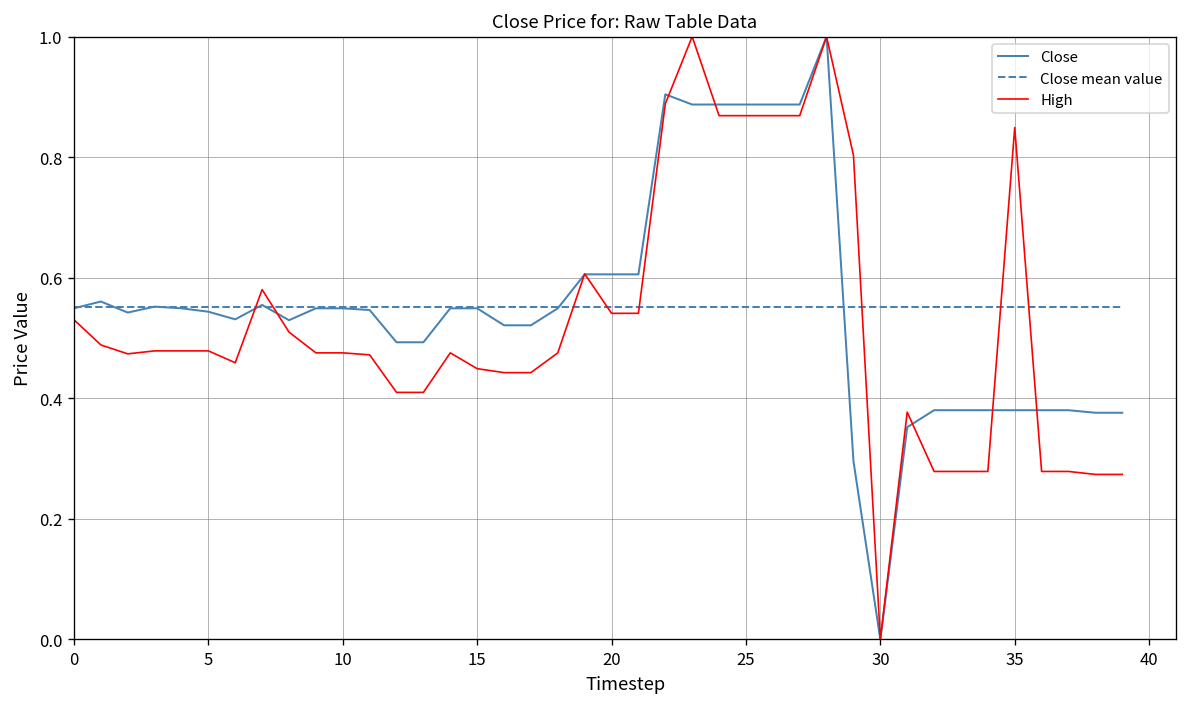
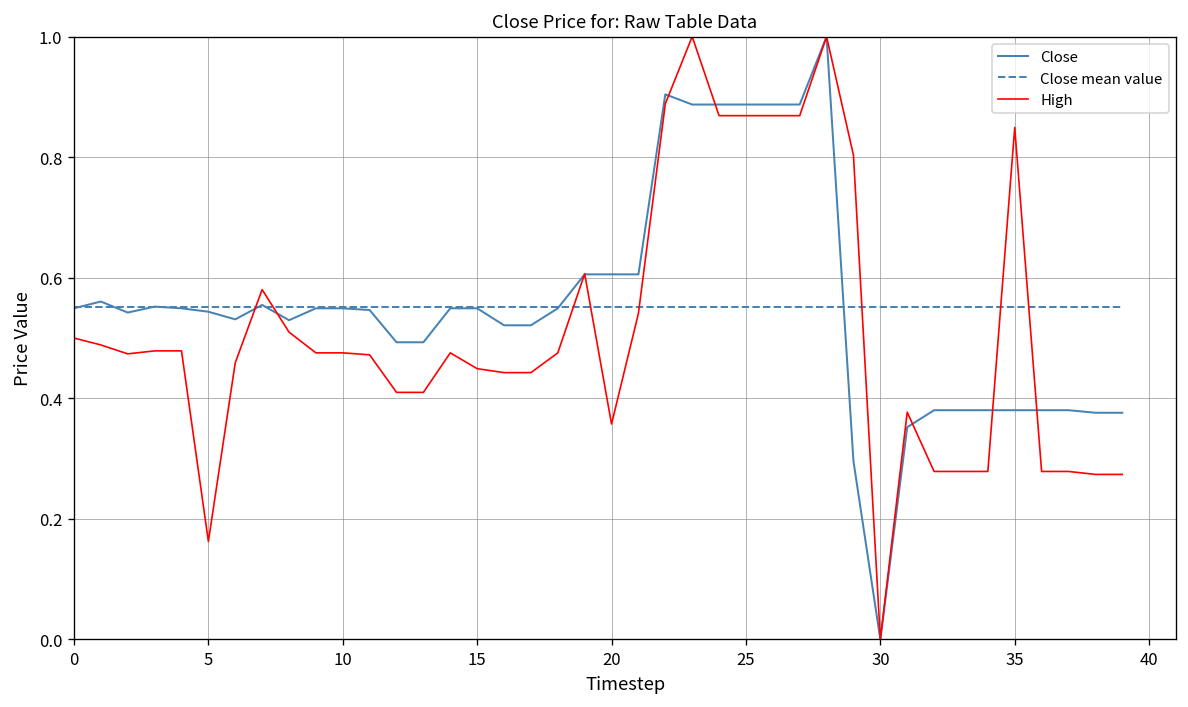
  {
    "High": {
-     "0": 0.53,
-     "5": 0.48,
+     "0": 0.50,
+     "5": 0.16,
      "10": 0.48,
      "15": 0.45,
-     "20": 0.54,
+     "20": 0.36,
      "25": 0.87,
      "35": 0.85
    }
  }
